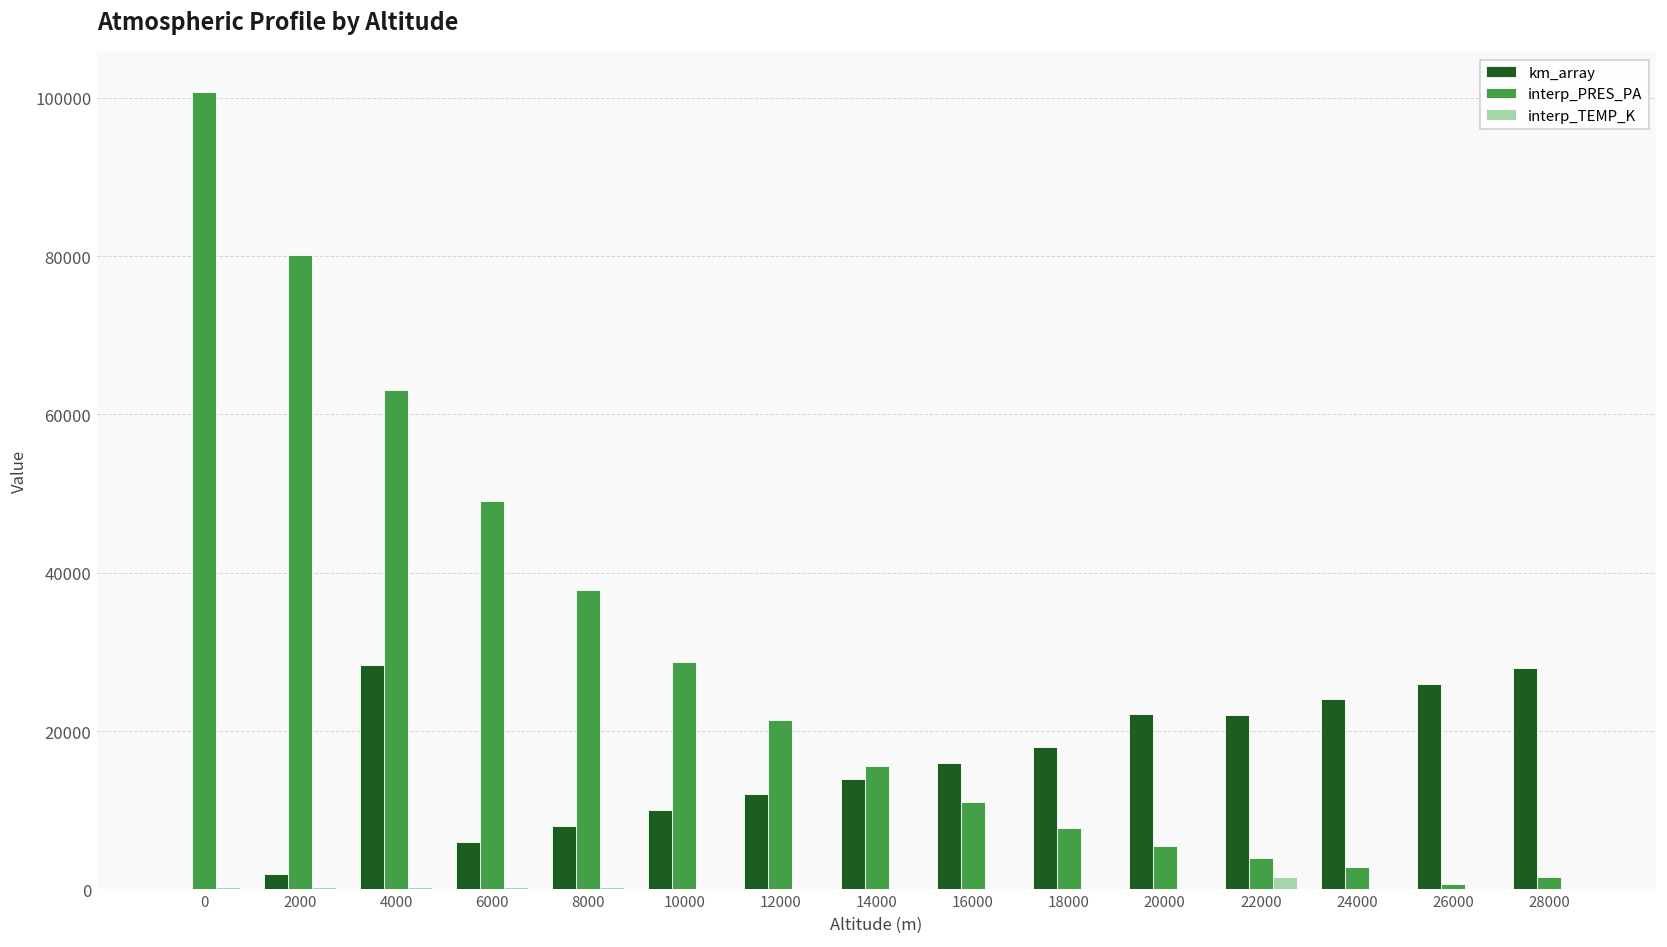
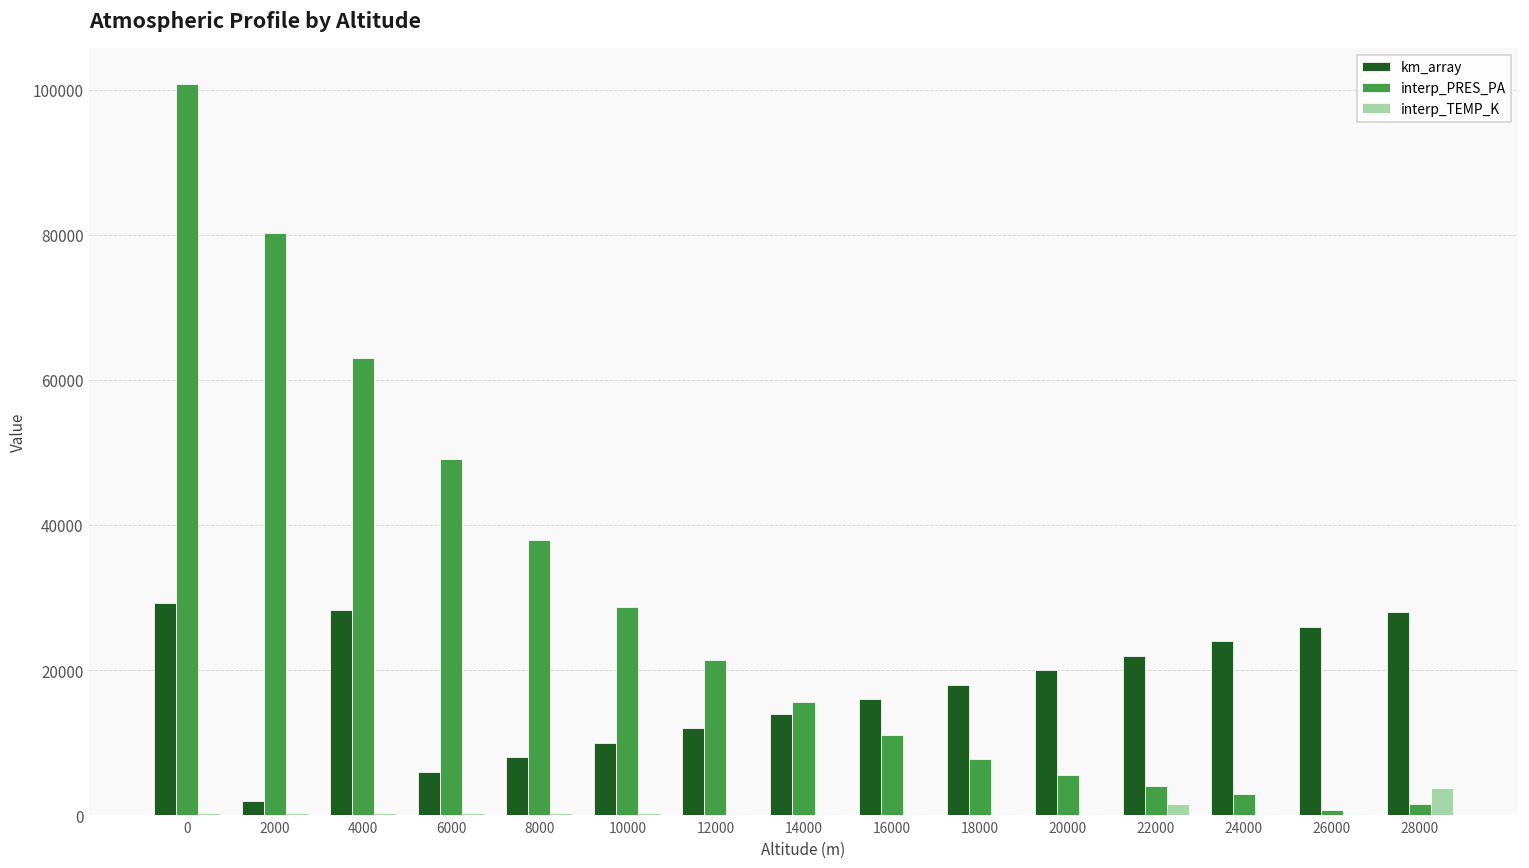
  {
    "km_array": {
-     "0": 0,
+     "0": 29000,
      "2000": 2000,
      "4000": 28000,
      "6000": 6000,
      "8000": 8000,
      "10000": 10000,
      "12000": 12000,
      "14000": 14000,
      "16000": 16000,
      "18000": 18000,
-     "20000": 22000,
+     "20000": 20000,
      "22000": 22000,
      "24000": 24000,
      "26000": 26000,
      "28000": 28000
    },
    "interp_PRES_PA": {
      "0": 101000,
      "2000": 80000,
      "4000": 63000,
      "6000": 49000,
      "8000": 38000,
      "10000": 29000,
      "12000": 21000,
      "14000": 16000,
      "16000": 11000,
      "18000": 8000,
      "20000": 6000,
      "22000": 4000,
      "24000": 3000,
      "26000": 1000,
      "28000": 2000
    },
    "interp_TEMP_K": {
      "22000": 2000,
-     "28000": 0
+     "28000": 4000
    }
  }
